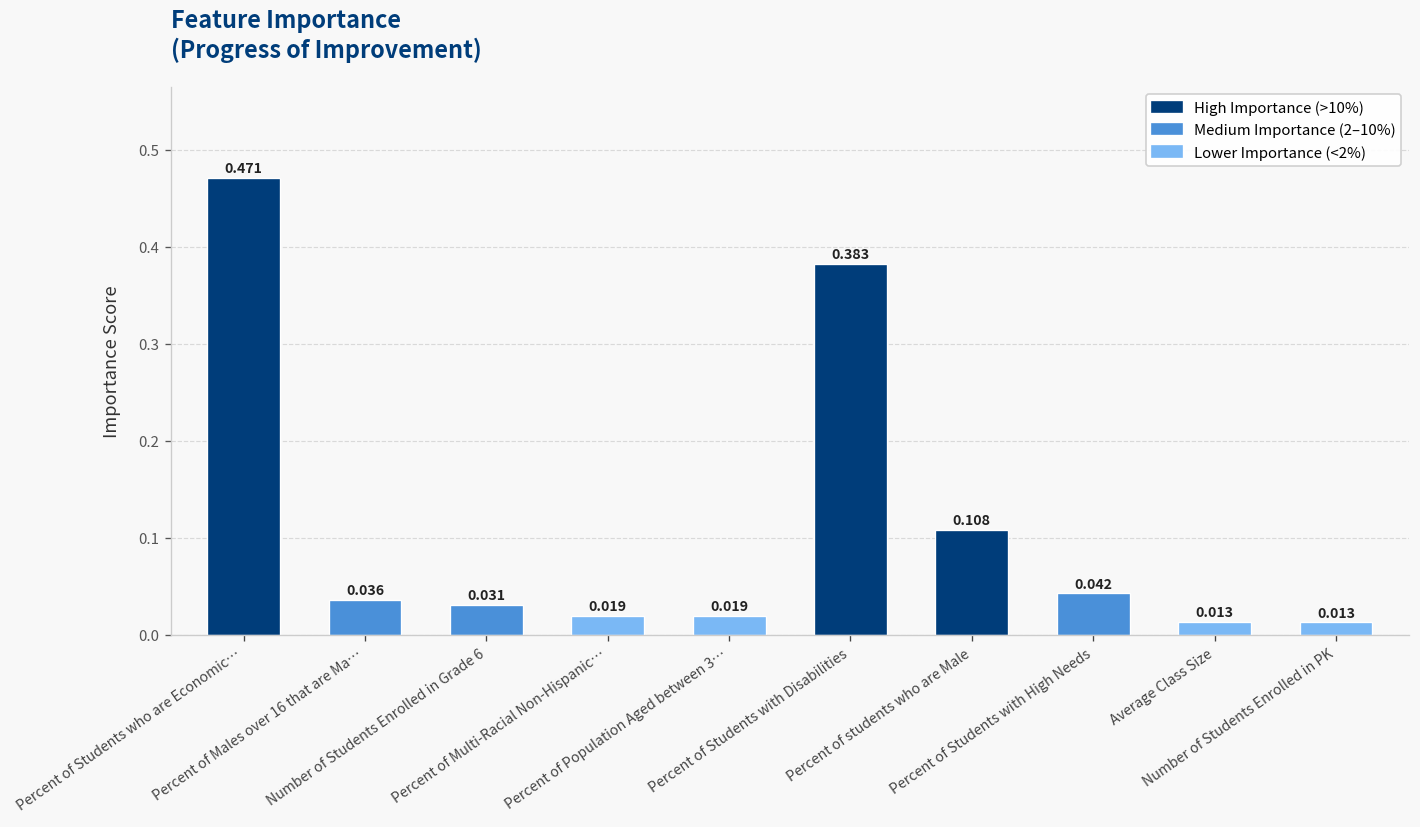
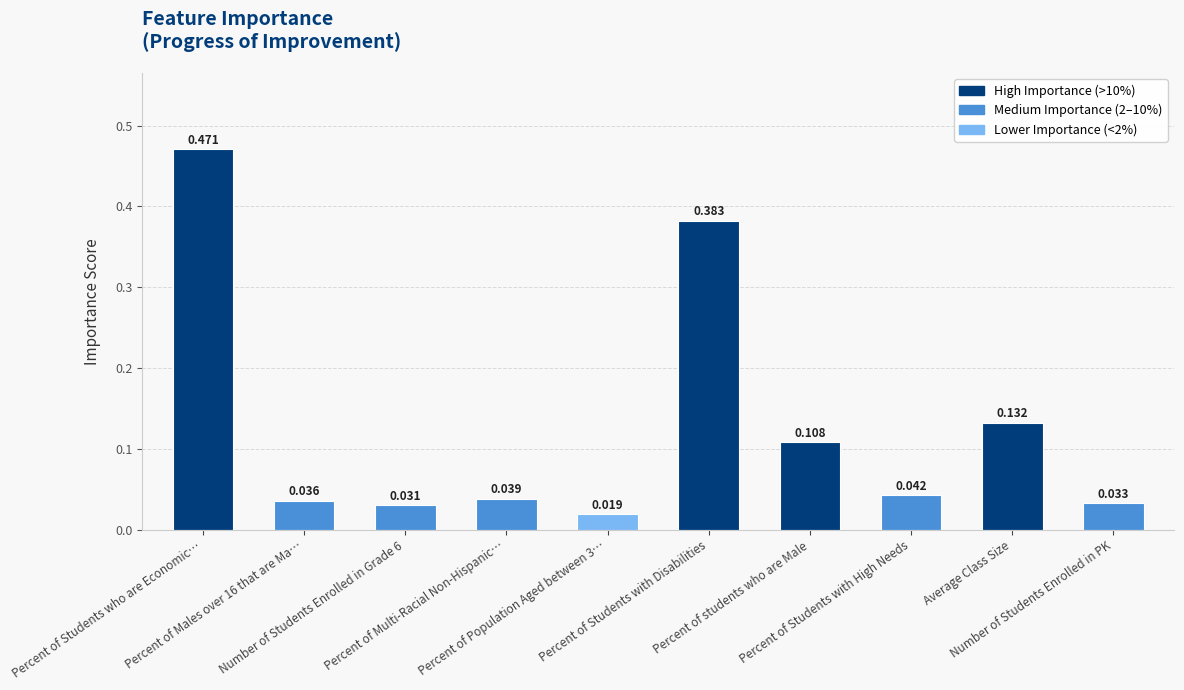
  {
    "Percent of Students who are Economic…": 0.471,
    "Percent of Males over 16 that are Ma…": 0.036,
    "Number of Students Enrolled in Grade 6": 0.031,
-   "Percent of Multi-Racial Non-Hispanic…": 0.019,
+   "Percent of Multi-Racial Non-Hispanic…": 0.039,
    "Percent of Population Aged between 3…": 0.019,
    "Percent of Students with Disabilities": 0.383,
    "Percent of students who are Male": 0.108,
    "Percent of Students with High Needs": 0.042,
-   "Average Class Size": 0.013,
-   "Number of Students Enrolled in PK": 0.013
+   "Average Class Size": 0.132,
+   "Number of Students Enrolled in PK": 0.033
  }
